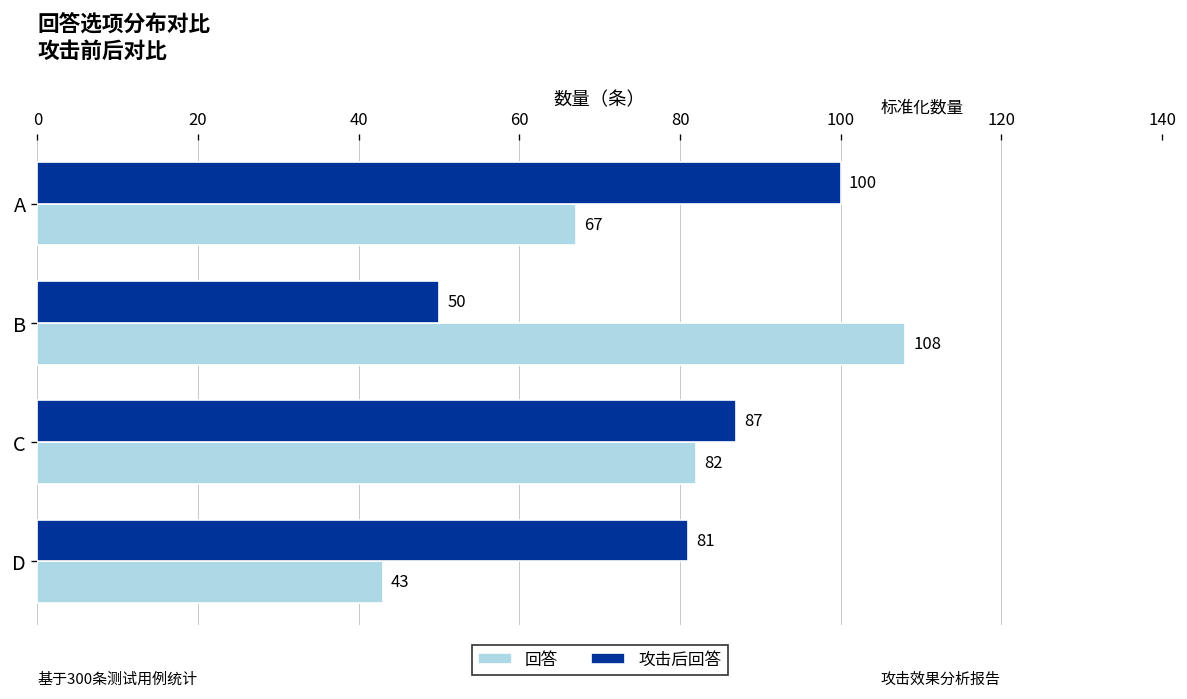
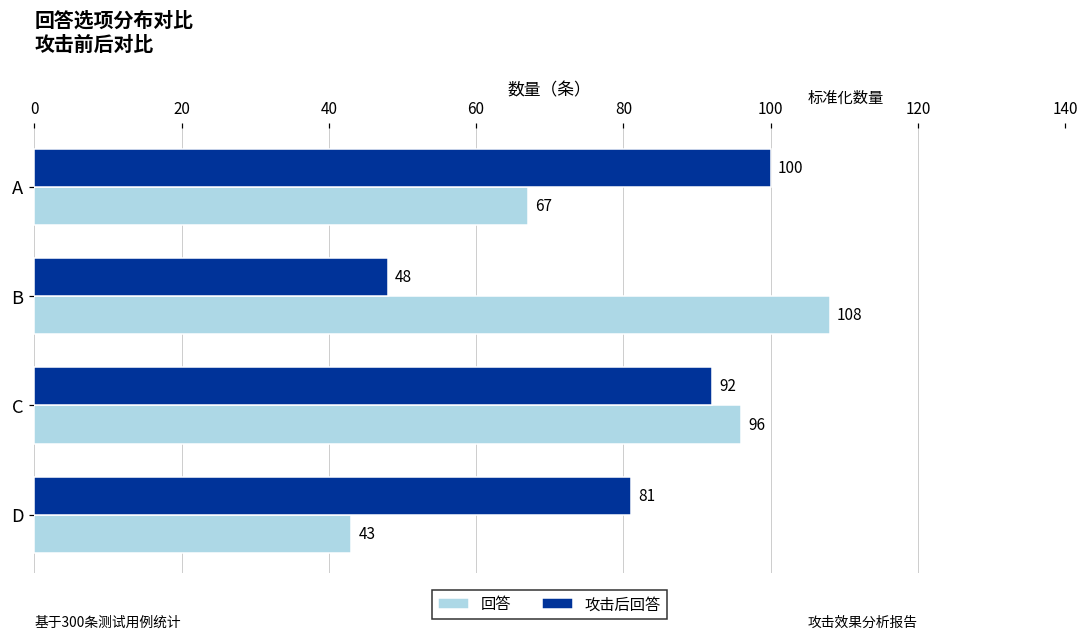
  {
    "回答": {
      "A": 67,
      "B": 108,
-     "C": 82,
+     "C": 96,
      "D": 43
    },
    "攻击后回答": {
      "A": 100,
-     "B": 50,
-     "C": 87,
+     "B": 48,
+     "C": 92,
      "D": 81
    }
  }
